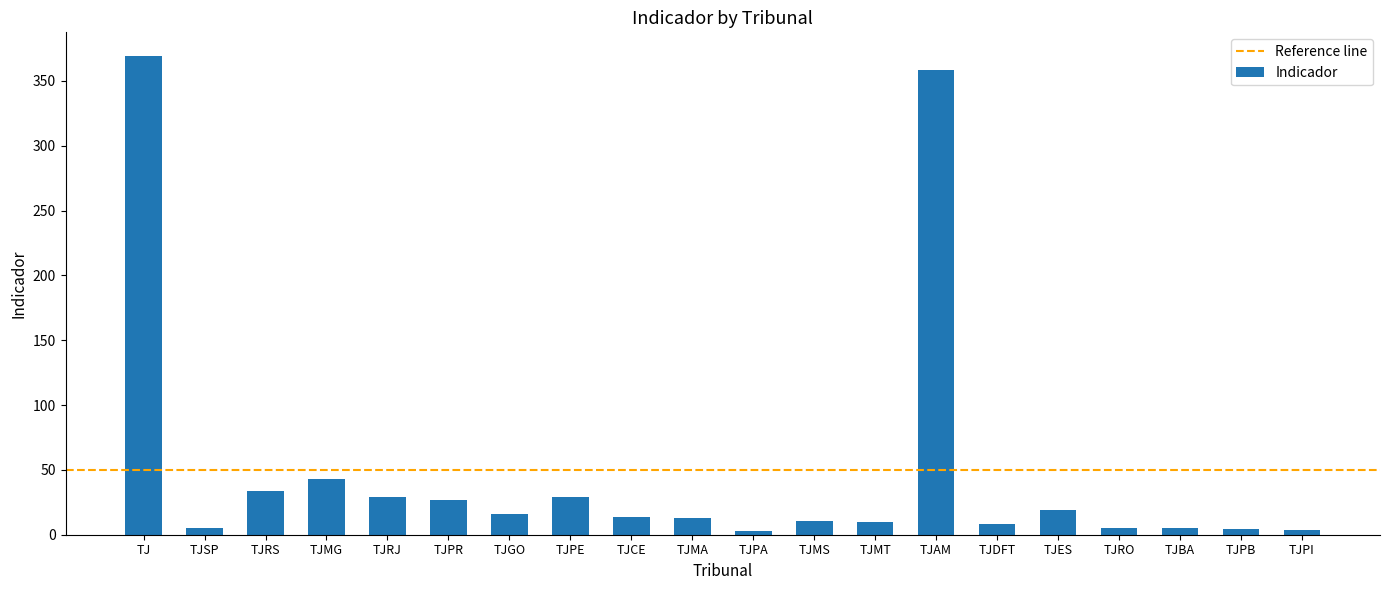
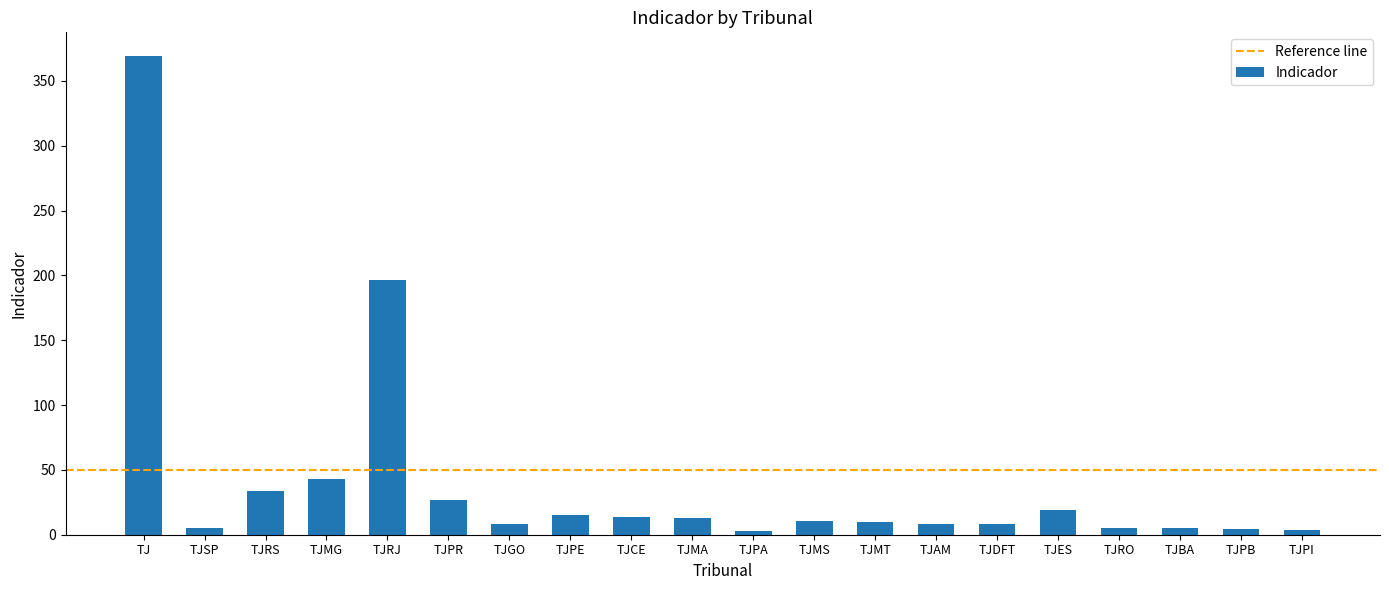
  {
    "TJ": 369,
    "TJSP": 5,
    "TJRS": 34,
    "TJMG": 43,
-   "TJRJ": 29,
+   "TJRJ": 196,
    "TJPR": 27,
-   "TJGO": 16,
-   "TJPE": 29,
+   "TJGO": 8,
+   "TJPE": 15,
    "TJCE": 13,
    "TJMA": 13,
    "TJPA": 3,
    "TJMS": 10,
    "TJMT": 10,
-   "TJAM": 359,
+   "TJAM": 8,
    "TJDFT": 8,
    "TJES": 19,
    "TJRO": 5,
    "TJBA": 5,
    "TJPB": 5,
    "TJPI": 4
  }
